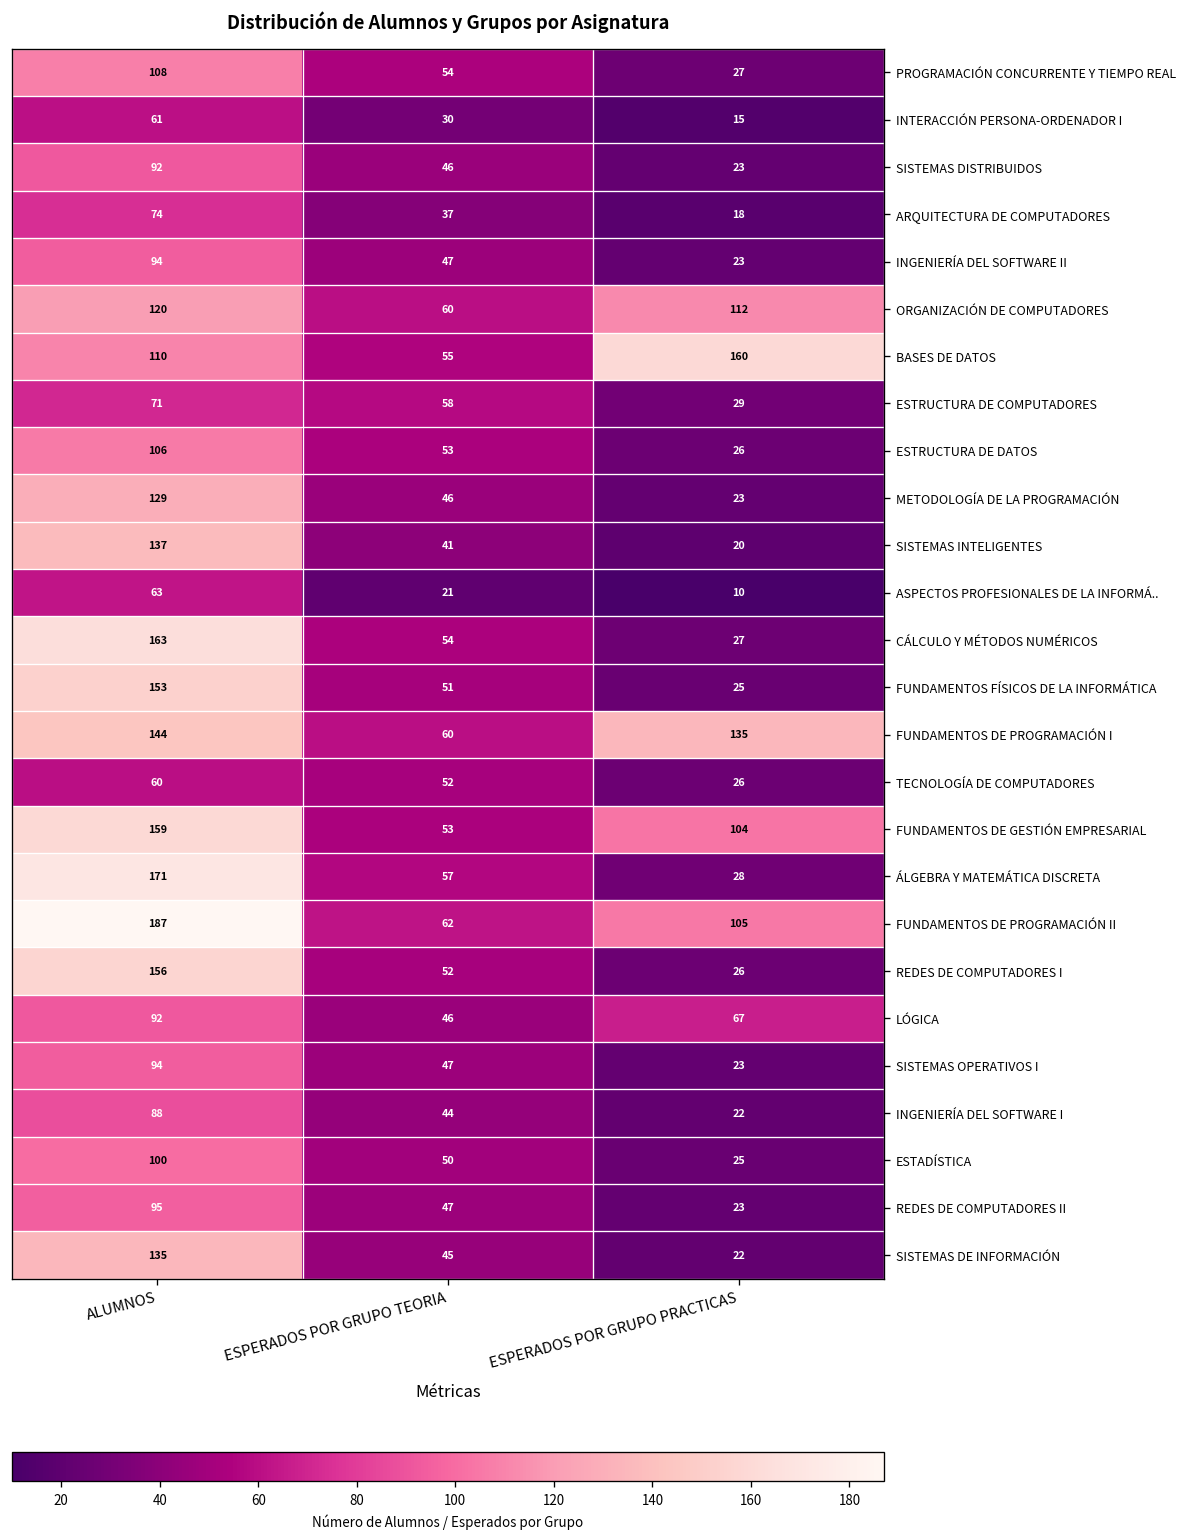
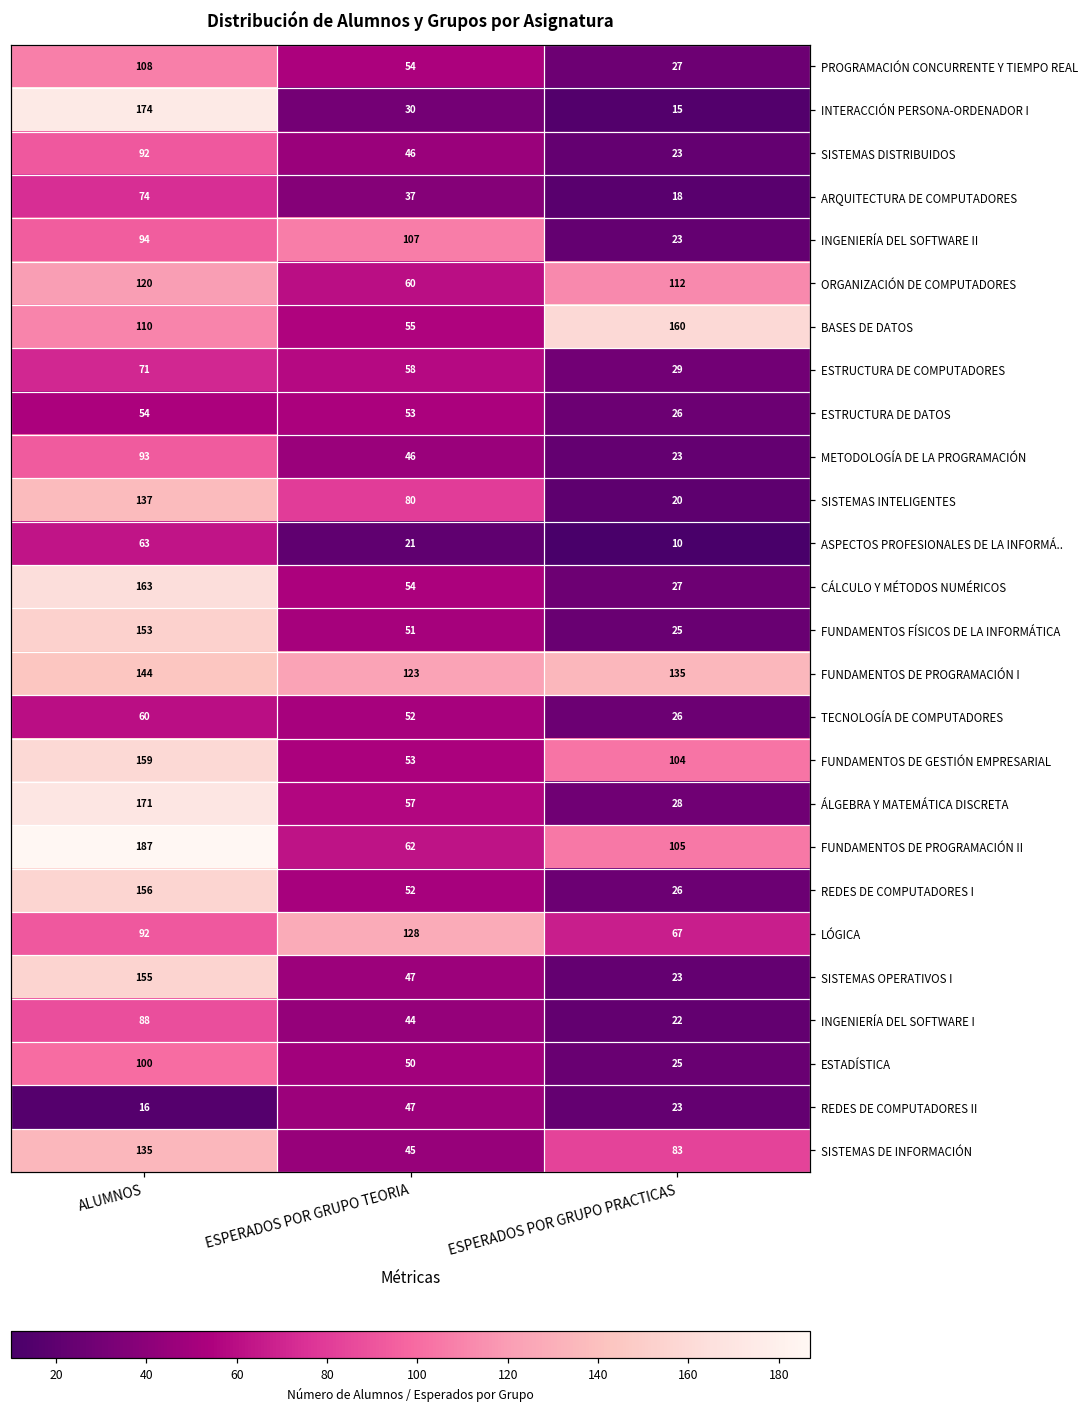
  {
    "PROGRAMACIÓN CONCURRENTE Y TIEMPO REAL": {
      "ALUMNOS": 108,
      "ESPERADOS POR GRUPO TEORIA": 54,
      "ESPERADOS POR GRUPO PRACTICAS": 27
    },
    "INTERACCIÓN PERSONA-ORDENADOR I": {
-     "ALUMNOS": 61,
+     "ALUMNOS": 174,
      "ESPERADOS POR GRUPO TEORIA": 30,
      "ESPERADOS POR GRUPO PRACTICAS": 15
    },
    "SISTEMAS DISTRIBUIDOS": {
      "ALUMNOS": 92,
      "ESPERADOS POR GRUPO TEORIA": 46,
      "ESPERADOS POR GRUPO PRACTICAS": 23
    },
    "ARQUITECTURA DE COMPUTADORES": {
      "ALUMNOS": 74,
      "ESPERADOS POR GRUPO TEORIA": 37,
      "ESPERADOS POR GRUPO PRACTICAS": 18
    },
    "INGENIERÍA DEL SOFTWARE II": {
      "ALUMNOS": 94,
-     "ESPERADOS POR GRUPO TEORIA": 47,
+     "ESPERADOS POR GRUPO TEORIA": 107,
      "ESPERADOS POR GRUPO PRACTICAS": 23
    },
    "ORGANIZACIÓN DE COMPUTADORES": {
      "ALUMNOS": 120,
      "ESPERADOS POR GRUPO TEORIA": 60,
      "ESPERADOS POR GRUPO PRACTICAS": 112
    },
    "BASES DE DATOS": {
      "ALUMNOS": 110,
      "ESPERADOS POR GRUPO TEORIA": 55,
      "ESPERADOS POR GRUPO PRACTICAS": 160
    },
    "ESTRUCTURA DE COMPUTADORES": {
      "ALUMNOS": 71,
      "ESPERADOS POR GRUPO TEORIA": 58,
      "ESPERADOS POR GRUPO PRACTICAS": 29
    },
    "ESTRUCTURA DE DATOS": {
-     "ALUMNOS": 106,
+     "ALUMNOS": 54,
      "ESPERADOS POR GRUPO TEORIA": 53,
      "ESPERADOS POR GRUPO PRACTICAS": 26
    },
    "METODOLOGÍA DE LA PROGRAMACIÓN": {
-     "ALUMNOS": 129,
+     "ALUMNOS": 93,
      "ESPERADOS POR GRUPO TEORIA": 46,
      "ESPERADOS POR GRUPO PRACTICAS": 23
    },
    "SISTEMAS INTELIGENTES": {
      "ALUMNOS": 137,
-     "ESPERADOS POR GRUPO TEORIA": 41,
+     "ESPERADOS POR GRUPO TEORIA": 80,
      "ESPERADOS POR GRUPO PRACTICAS": 20
    },
    "ASPECTOS PROFESIONALES DE LA INFORMÁ..": {
      "ALUMNOS": 63,
      "ESPERADOS POR GRUPO TEORIA": 21,
      "ESPERADOS POR GRUPO PRACTICAS": 10
    },
    "CÁLCULO Y MÉTODOS NUMÉRICOS": {
      "ALUMNOS": 163,
      "ESPERADOS POR GRUPO TEORIA": 54,
      "ESPERADOS POR GRUPO PRACTICAS": 27
    },
    "FUNDAMENTOS FÍSICOS DE LA INFORMÁTICA": {
      "ALUMNOS": 153,
      "ESPERADOS POR GRUPO TEORIA": 51,
      "ESPERADOS POR GRUPO PRACTICAS": 25
    },
    "FUNDAMENTOS DE PROGRAMACIÓN I": {
      "ALUMNOS": 144,
-     "ESPERADOS POR GRUPO TEORIA": 60,
+     "ESPERADOS POR GRUPO TEORIA": 123,
      "ESPERADOS POR GRUPO PRACTICAS": 135
    },
    "TECNOLOGÍA DE COMPUTADORES": {
      "ALUMNOS": 60,
      "ESPERADOS POR GRUPO TEORIA": 52,
      "ESPERADOS POR GRUPO PRACTICAS": 26
    },
    "FUNDAMENTOS DE GESTIÓN EMPRESARIAL": {
      "ALUMNOS": 159,
      "ESPERADOS POR GRUPO TEORIA": 53,
      "ESPERADOS POR GRUPO PRACTICAS": 104
    },
    "ÁLGEBRA Y MATEMÁTICA DISCRETA": {
      "ALUMNOS": 171,
      "ESPERADOS POR GRUPO TEORIA": 57,
      "ESPERADOS POR GRUPO PRACTICAS": 28
    },
    "FUNDAMENTOS DE PROGRAMACIÓN II": {
      "ALUMNOS": 187,
      "ESPERADOS POR GRUPO TEORIA": 62,
      "ESPERADOS POR GRUPO PRACTICAS": 105
    },
    "REDES DE COMPUTADORES I": {
      "ALUMNOS": 156,
      "ESPERADOS POR GRUPO TEORIA": 52,
      "ESPERADOS POR GRUPO PRACTICAS": 26
    },
    "LÓGICA": {
      "ALUMNOS": 92,
-     "ESPERADOS POR GRUPO TEORIA": 46,
+     "ESPERADOS POR GRUPO TEORIA": 128,
      "ESPERADOS POR GRUPO PRACTICAS": 67
    },
    "SISTEMAS OPERATIVOS I": {
-     "ALUMNOS": 94,
+     "ALUMNOS": 155,
      "ESPERADOS POR GRUPO TEORIA": 47,
      "ESPERADOS POR GRUPO PRACTICAS": 23
    },
    "INGENIERÍA DEL SOFTWARE I": {
      "ALUMNOS": 88,
      "ESPERADOS POR GRUPO TEORIA": 44,
      "ESPERADOS POR GRUPO PRACTICAS": 22
    },
    "ESTADÍSTICA": {
      "ALUMNOS": 100,
      "ESPERADOS POR GRUPO TEORIA": 50,
      "ESPERADOS POR GRUPO PRACTICAS": 25
    },
    "REDES DE COMPUTADORES II": {
-     "ALUMNOS": 95,
+     "ALUMNOS": 16,
      "ESPERADOS POR GRUPO TEORIA": 47,
      "ESPERADOS POR GRUPO PRACTICAS": 23
    },
    "SISTEMAS DE INFORMACIÓN": {
      "ALUMNOS": 135,
      "ESPERADOS POR GRUPO TEORIA": 45,
-     "ESPERADOS POR GRUPO PRACTICAS": 22
+     "ESPERADOS POR GRUPO PRACTICAS": 83
    }
  }
